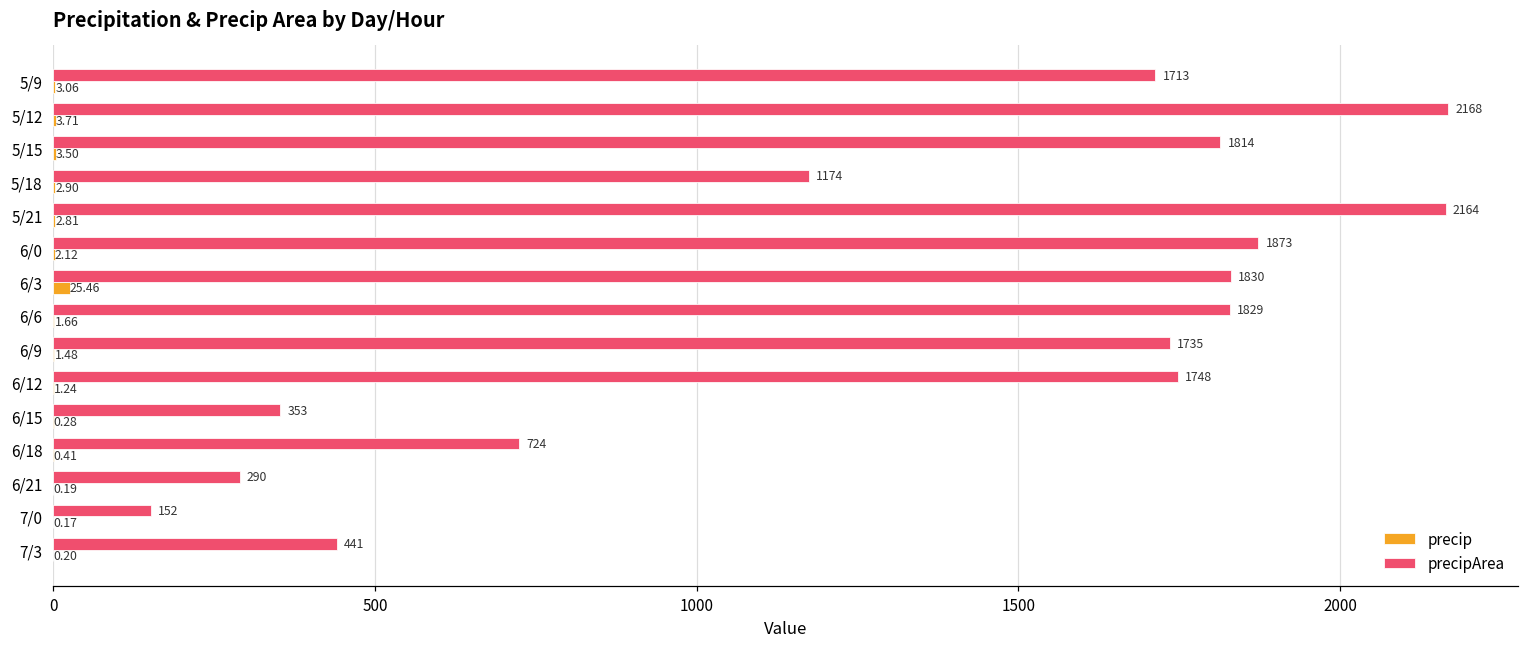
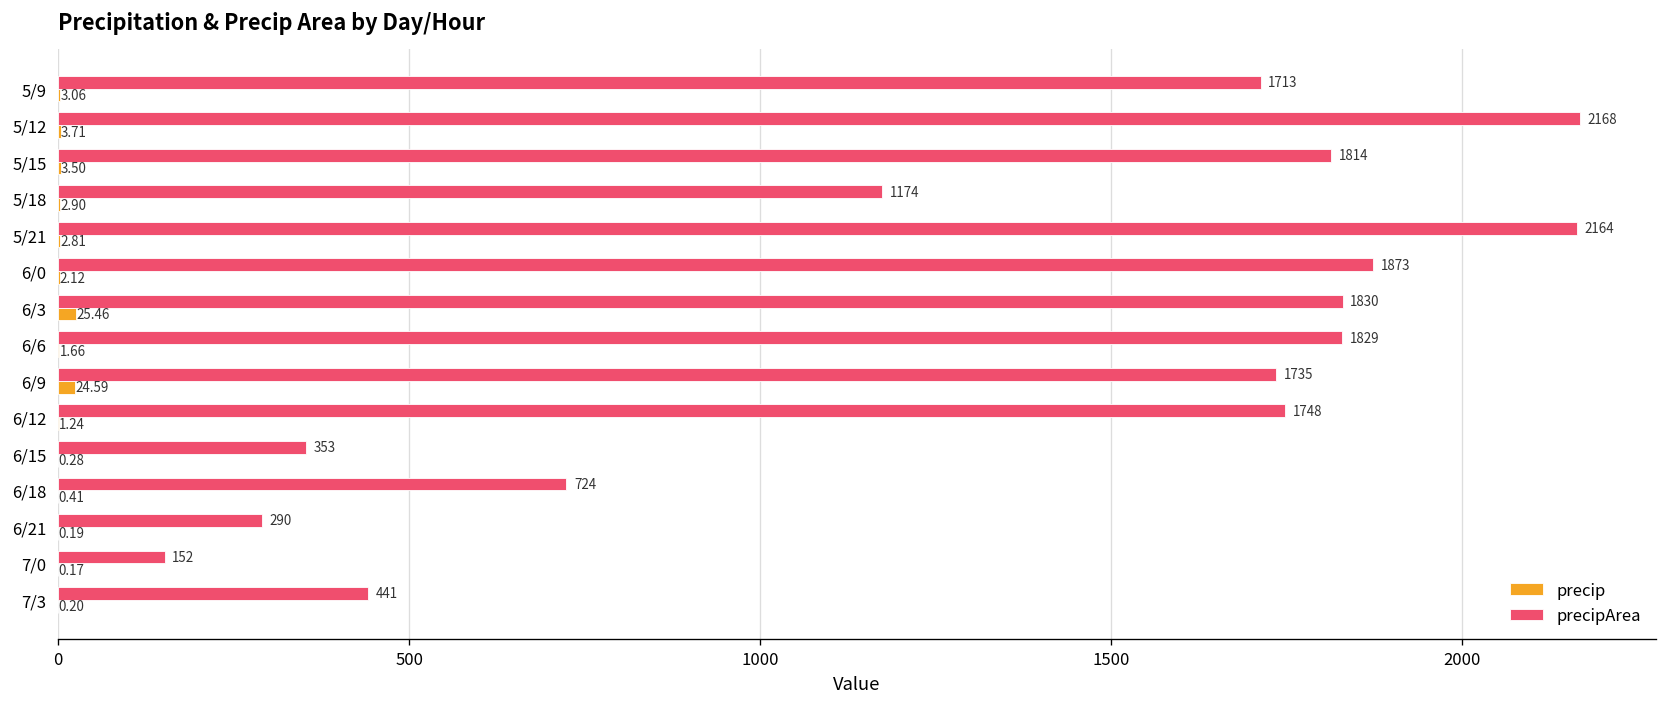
  {
    "precip": {
      "5/9": 3.06,
      "5/12": 3.71,
      "5/15": 3.50,
      "5/18": 2.90,
      "5/21": 2.81,
      "6/0": 2.12,
      "6/3": 25.46,
      "6/6": 1.66,
-     "6/9": 1.48,
+     "6/9": 24.59,
      "6/12": 1.24,
      "6/15": 0.28,
      "6/18": 0.41,
      "6/21": 0.19,
      "7/0": 0.17,
      "7/3": 0.20
    },
    "precipArea": {
      "5/9": 1713,
      "5/12": 2168,
      "5/15": 1814,
      "5/18": 1174,
      "5/21": 2164,
      "6/0": 1873,
      "6/3": 1830,
      "6/6": 1829,
      "6/9": 1735,
      "6/12": 1748,
      "6/15": 353,
      "6/18": 724,
      "6/21": 290,
      "7/0": 152,
      "7/3": 441
    }
  }
